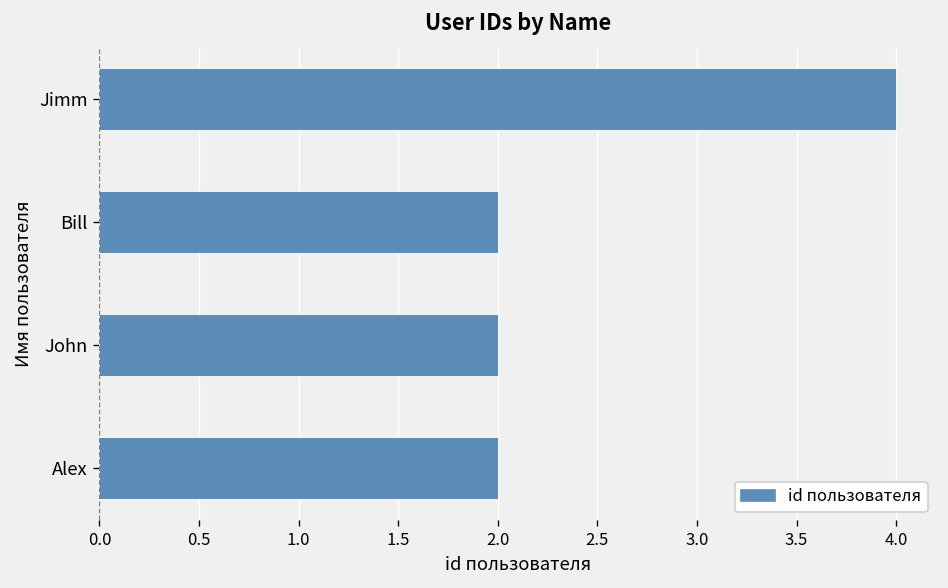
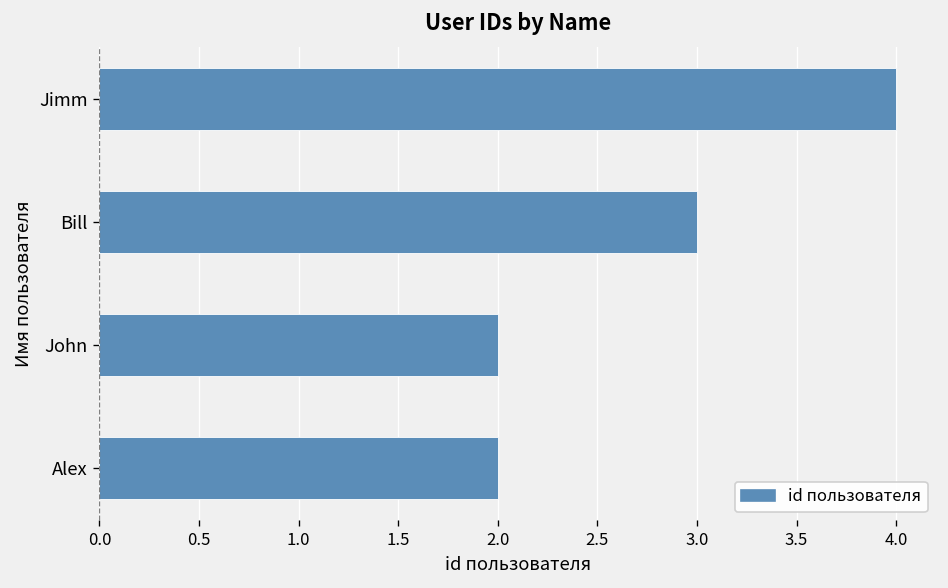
  {
    "Jimm": 4,
-   "Bill": 2,
+   "Bill": 3,
    "John": 2,
    "Alex": 2
  }
